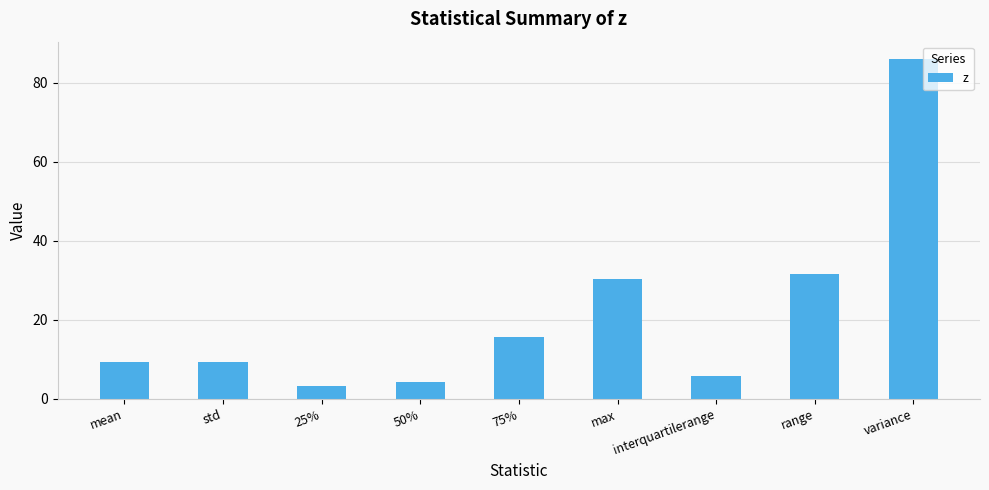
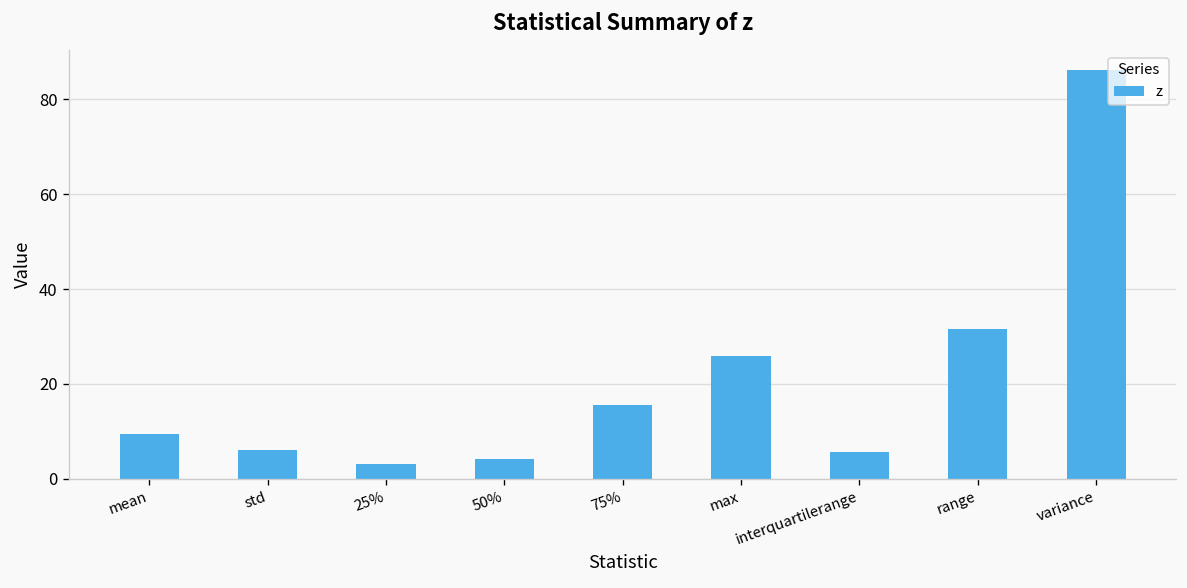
  {
    "mean": 9,
-   "std": 9,
+   "std": 6,
    "25%": 3,
    "50%": 4,
    "75%": 16,
-   "max": 30,
+   "max": 26,
    "interquartilerange": 6,
    "range": 32,
    "variance": 86
  }
